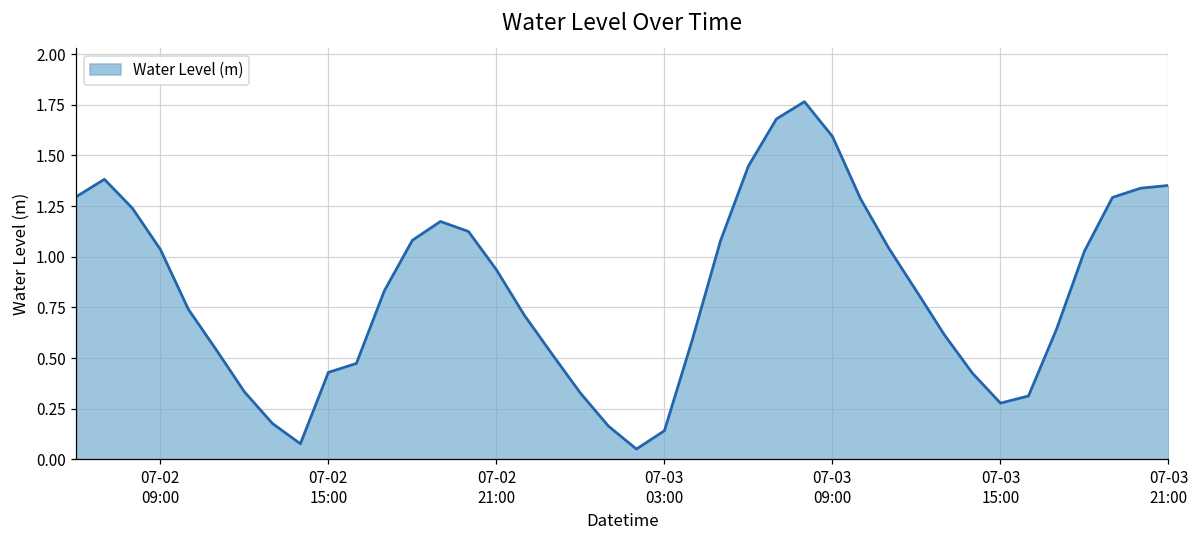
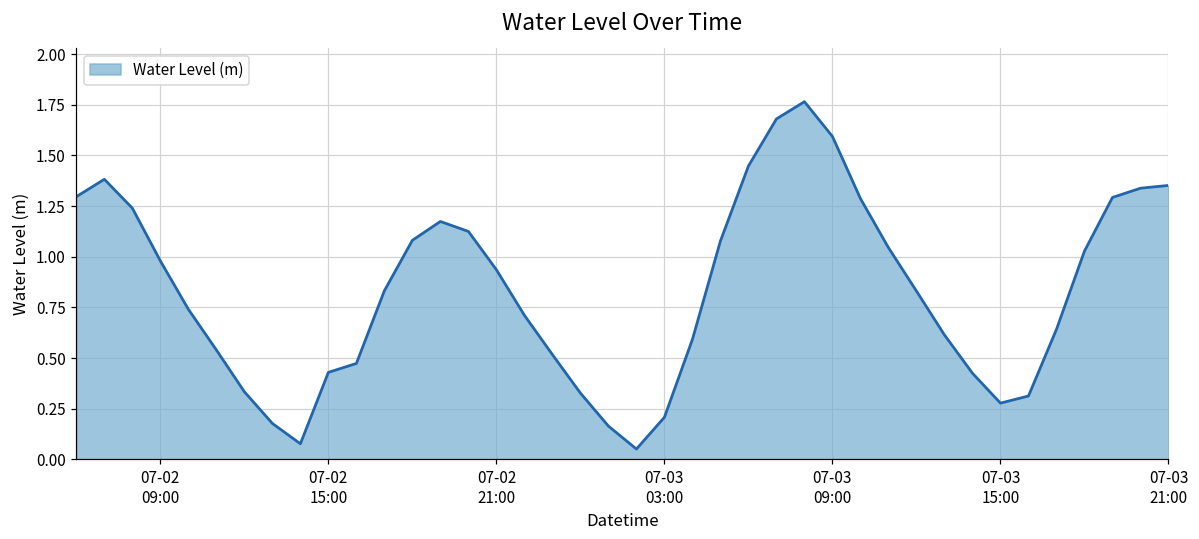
  {
-   "07-02 09:00": 1.04,
+   "07-02 09:00": 0.98,
    "07-02 15:00": 0.43,
    "07-02 21:00": 0.94,
-   "07-03 03:00": 0.14,
+   "07-03 03:00": 0.21,
    "07-03 09:00": 1.59,
    "07-03 15:00": 0.28,
    "07-03 21:00": 1.35
  }
